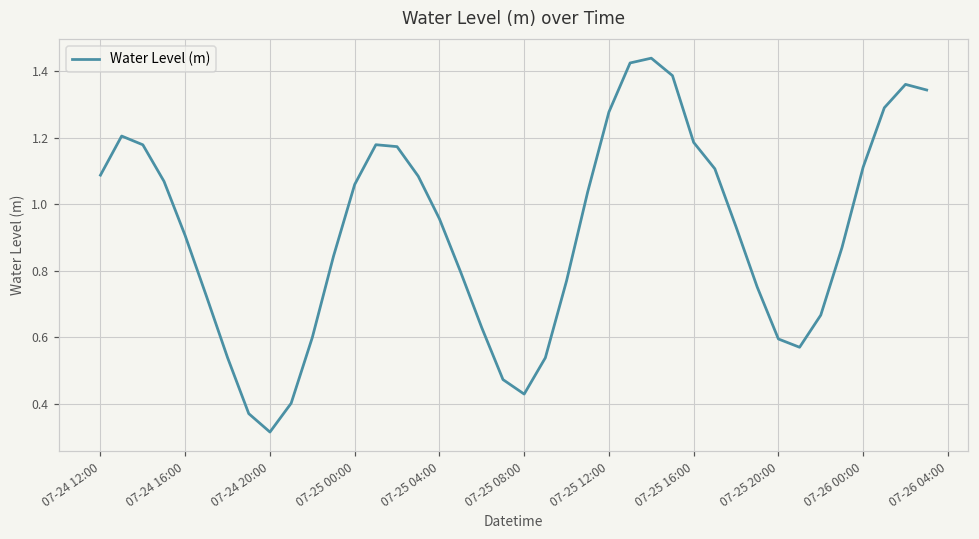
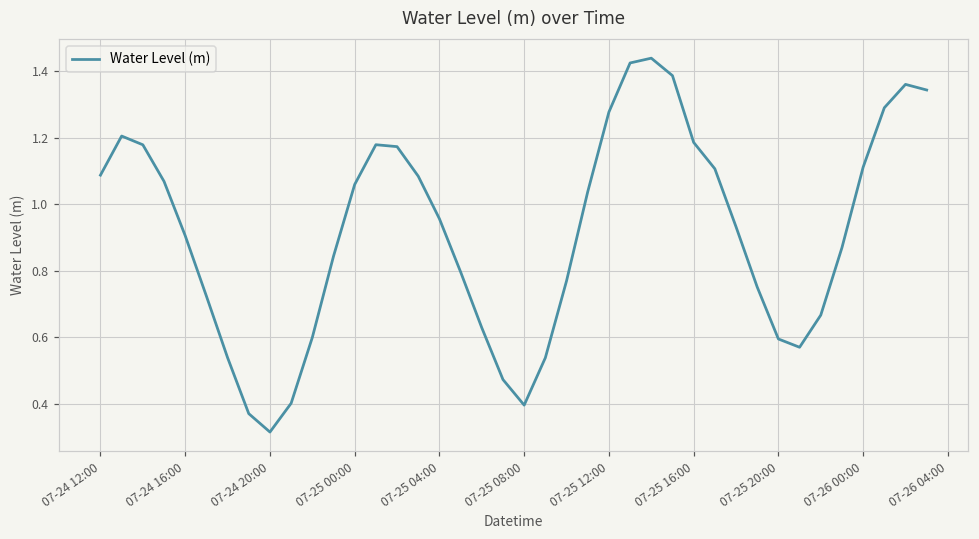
  {
    "07-24 12:00": 1.09,
    "07-24 16:00": 0.91,
    "07-24 20:00": 0.31,
    "07-25 00:00": 1.06,
    "07-25 04:00": 0.96,
-   "07-25 08:00": 0.43,
+   "07-25 08:00": 0.40,
    "07-25 12:00": 1.28,
    "07-25 16:00": 1.19,
    "07-25 20:00": 0.59,
    "07-26 00:00": 1.11
  }
